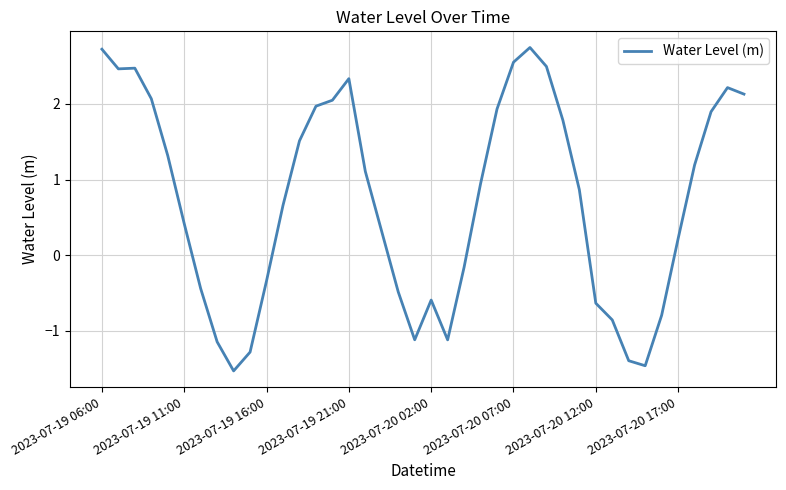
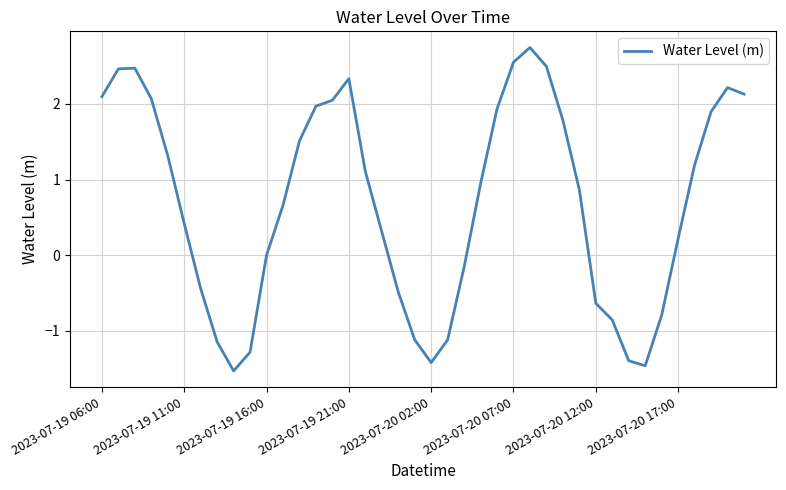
  {
-   "2023-07-19 06:00": 2.7,
+   "2023-07-19 06:00": 2.1,
    "2023-07-19 11:00": 0.4,
-   "2023-07-19 16:00": -0.3,
+   "2023-07-19 16:00": 0.0,
    "2023-07-19 21:00": 2.3,
-   "2023-07-20 02:00": -0.6,
+   "2023-07-20 02:00": -1.4,
    "2023-07-20 07:00": 2.5,
    "2023-07-20 12:00": -0.6,
    "2023-07-20 17:00": 0.2
  }
